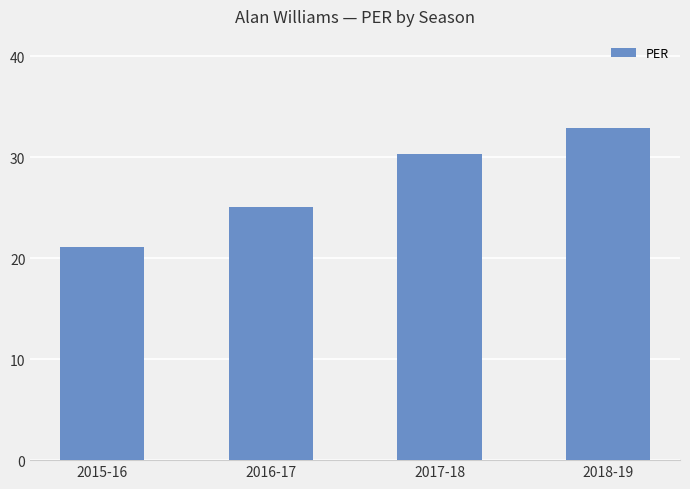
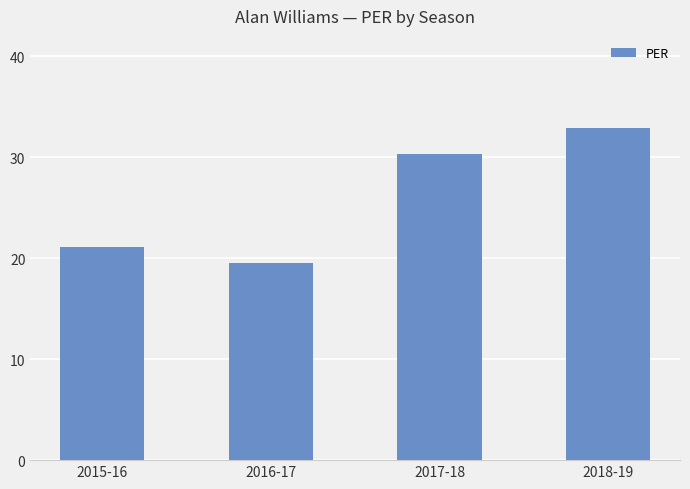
  {
    "2015-16": 21.1,
-   "2016-17": 25.1,
+   "2016-17": 19.5,
    "2017-18": 30.3,
    "2018-19": 32.9
  }
